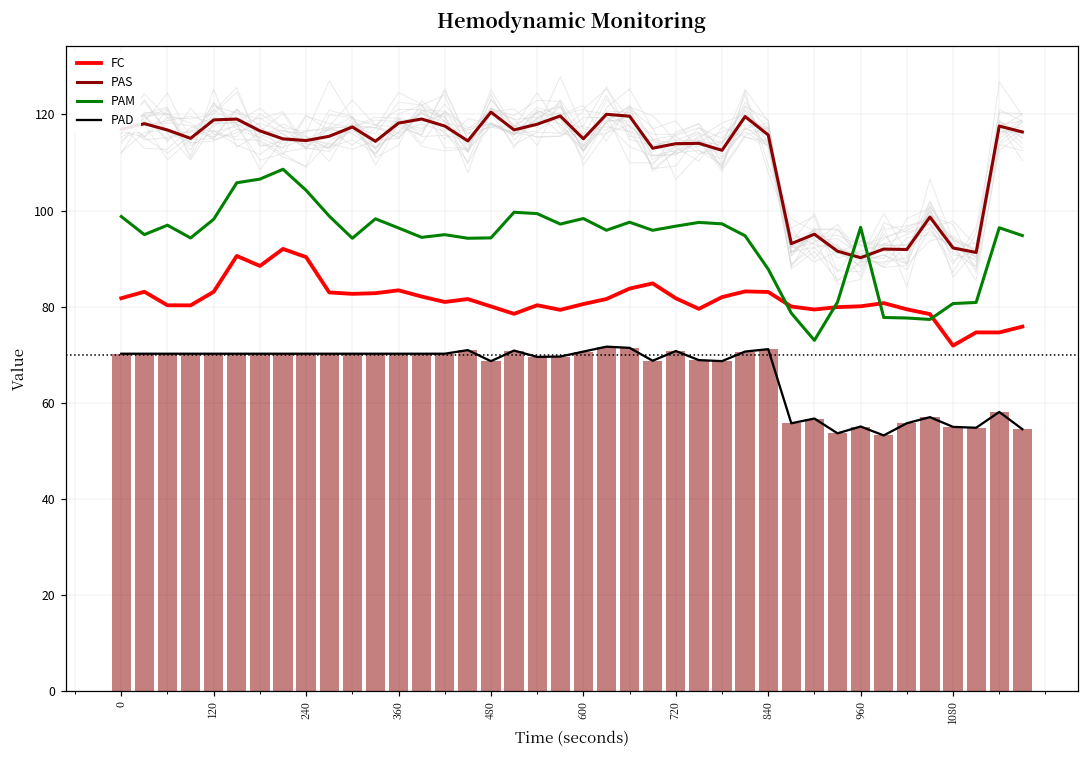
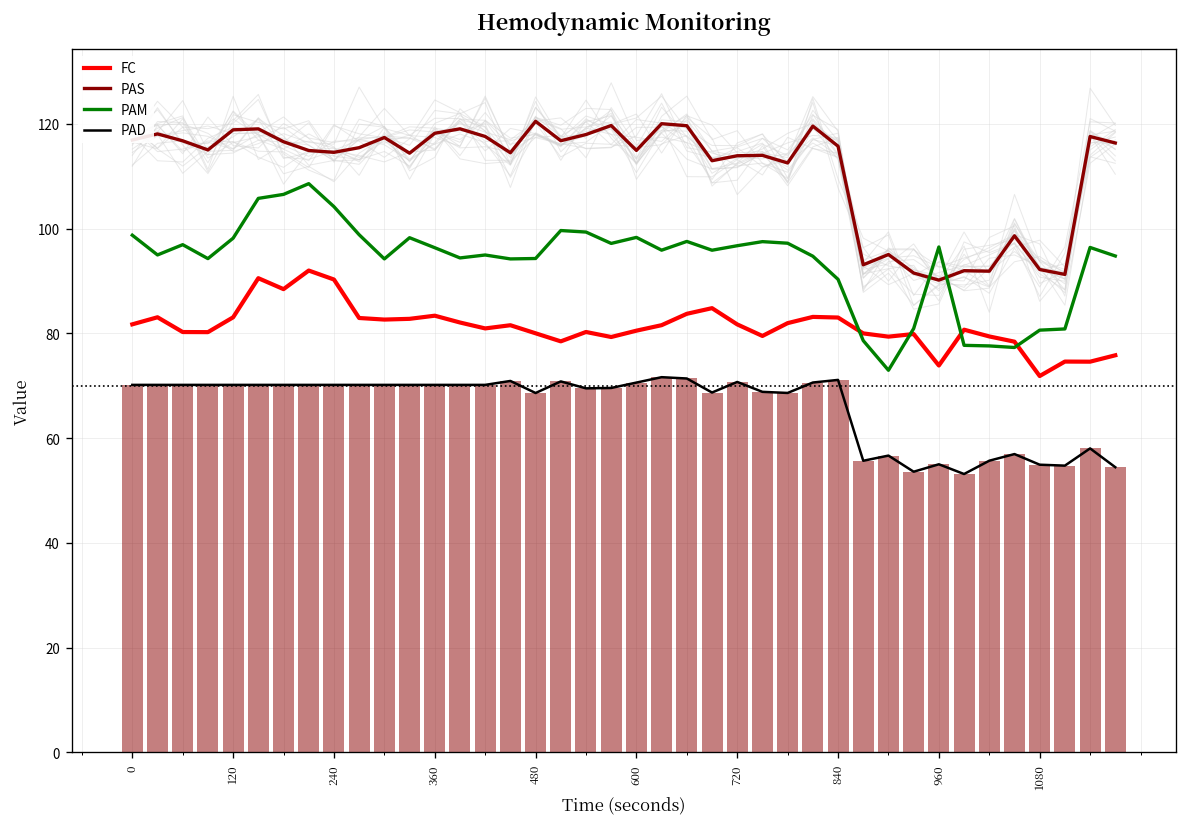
  {
    "FC": {
      "0": 82,
      "120": 83,
      "240": 90,
      "360": 83,
      "480": 80,
      "600": 81,
      "720": 82,
      "840": 83,
-     "960": 80,
+     "960": 74,
      "1080": 72
    },
    "PAM": {
      "0": 99,
      "120": 98,
      "240": 104,
      "360": 96,
      "480": 94,
      "600": 98,
      "720": 97,
-     "840": 88,
+     "840": 90,
      "960": 97,
      "1080": 81
    },
    "PAD": {
      "0": 70,
      "120": 70,
      "240": 70,
      "360": 70,
      "480": 69,
      "600": 71,
      "720": 71,
      "840": 71,
      "960": 55,
      "1080": 55
    }
  }
